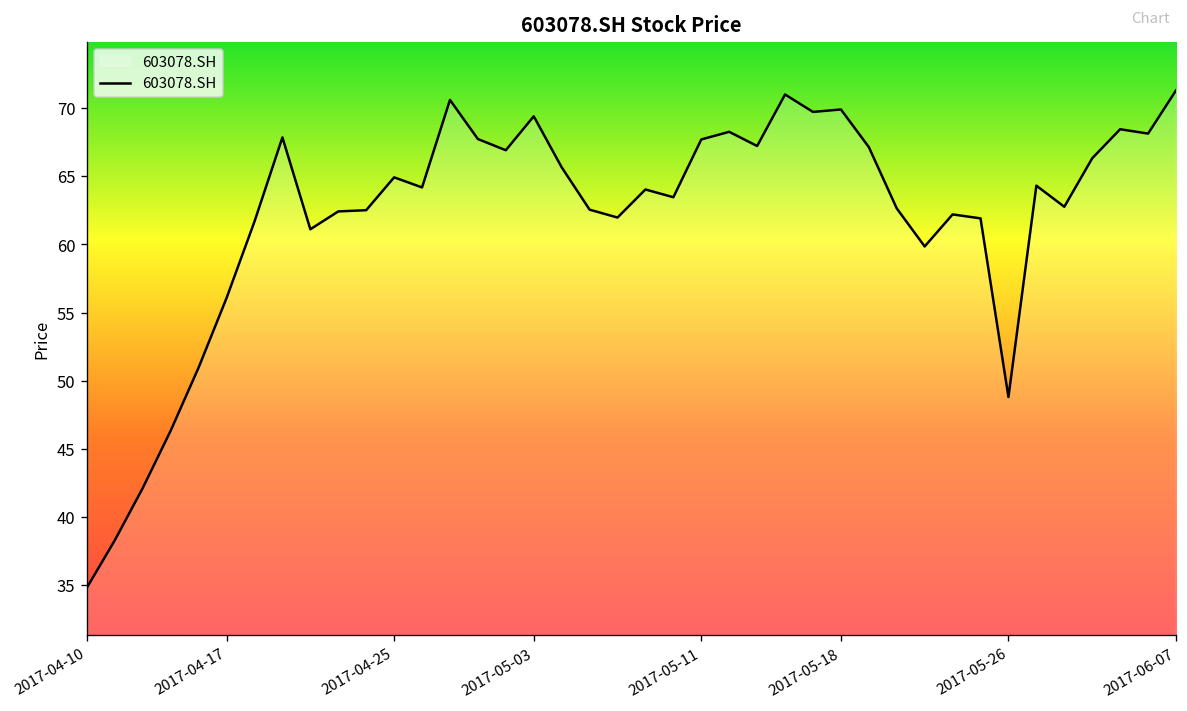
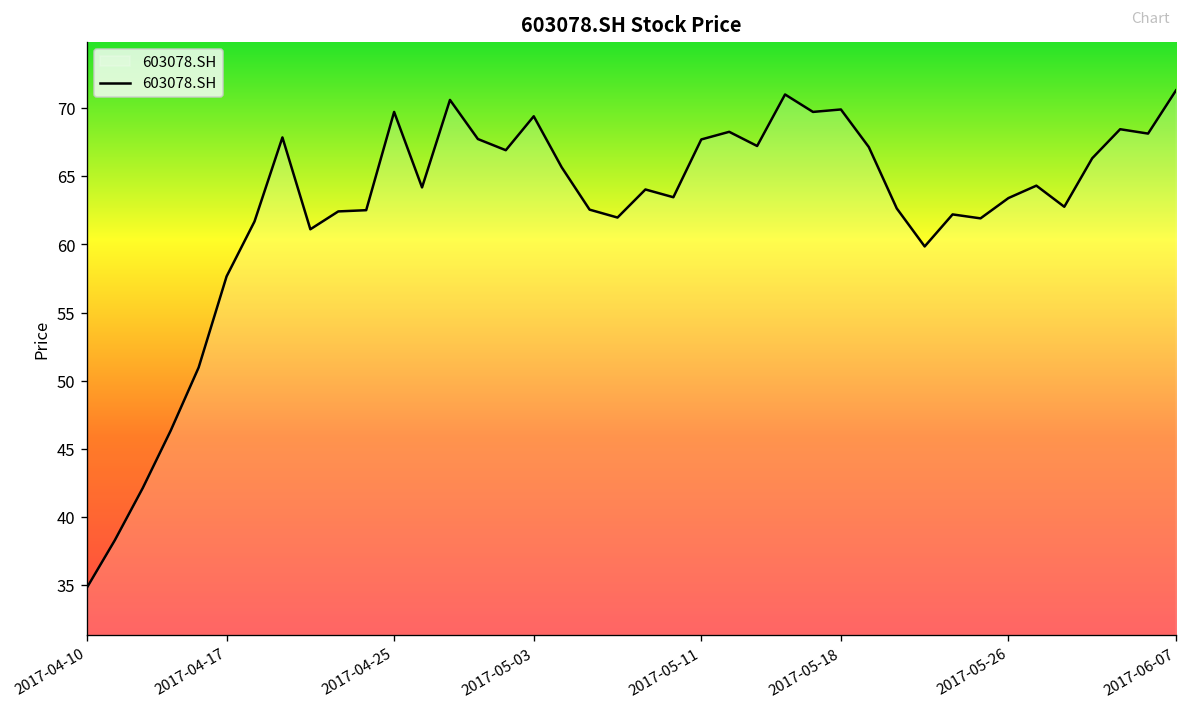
  {
    "2017-04-10": 34.8,
-   "2017-04-17": 56.1,
-   "2017-04-25": 64.9,
+   "2017-04-17": 57.7,
+   "2017-04-25": 69.7,
    "2017-05-03": 69.4,
    "2017-05-11": 67.7,
    "2017-05-18": 69.9,
-   "2017-05-26": 48.8,
+   "2017-05-26": 63.4,
    "2017-06-07": 71.3
  }
